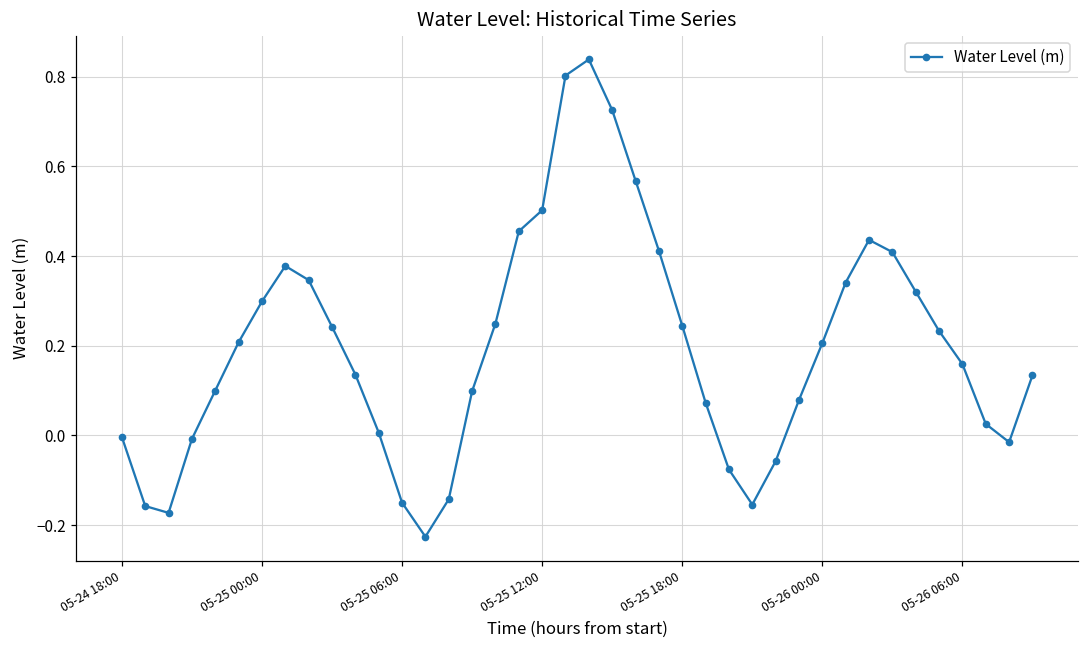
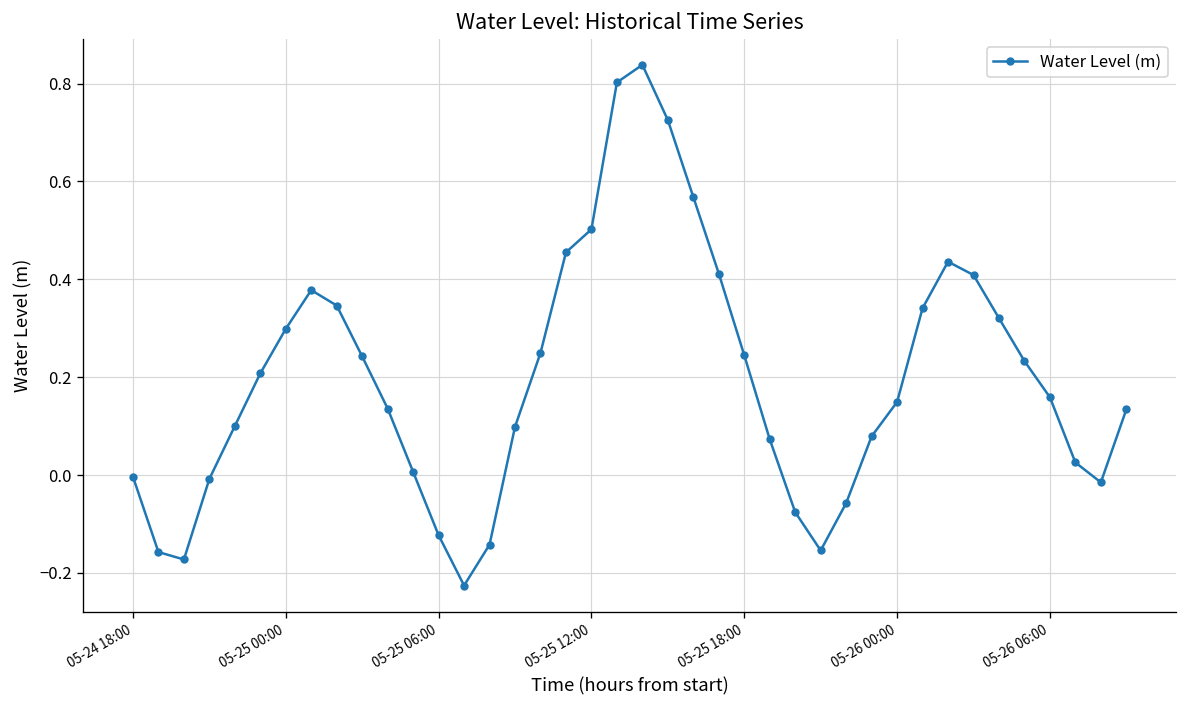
  {
    "05-24 18:00": 0.00,
    "05-25 00:00": 0.30,
-   "05-25 06:00": -0.15,
+   "05-25 06:00": -0.12,
    "05-25 12:00": 0.50,
    "05-25 18:00": 0.24,
-   "05-26 00:00": 0.21,
+   "05-26 00:00": 0.15,
    "05-26 06:00": 0.16
  }
